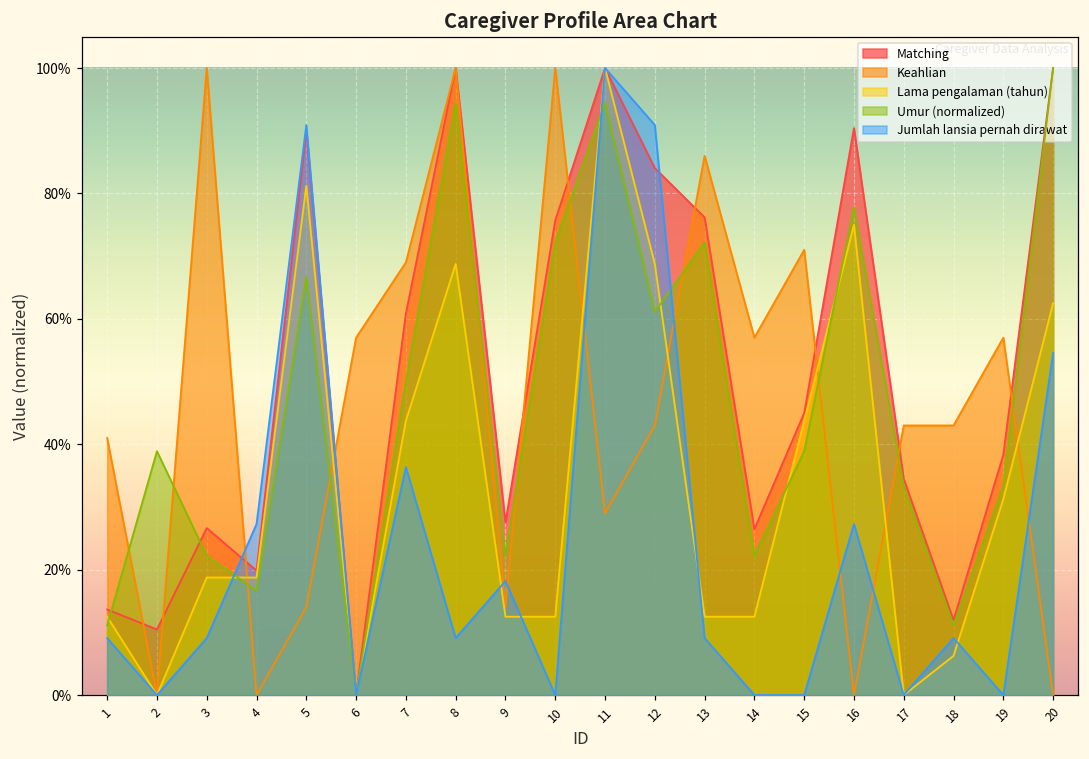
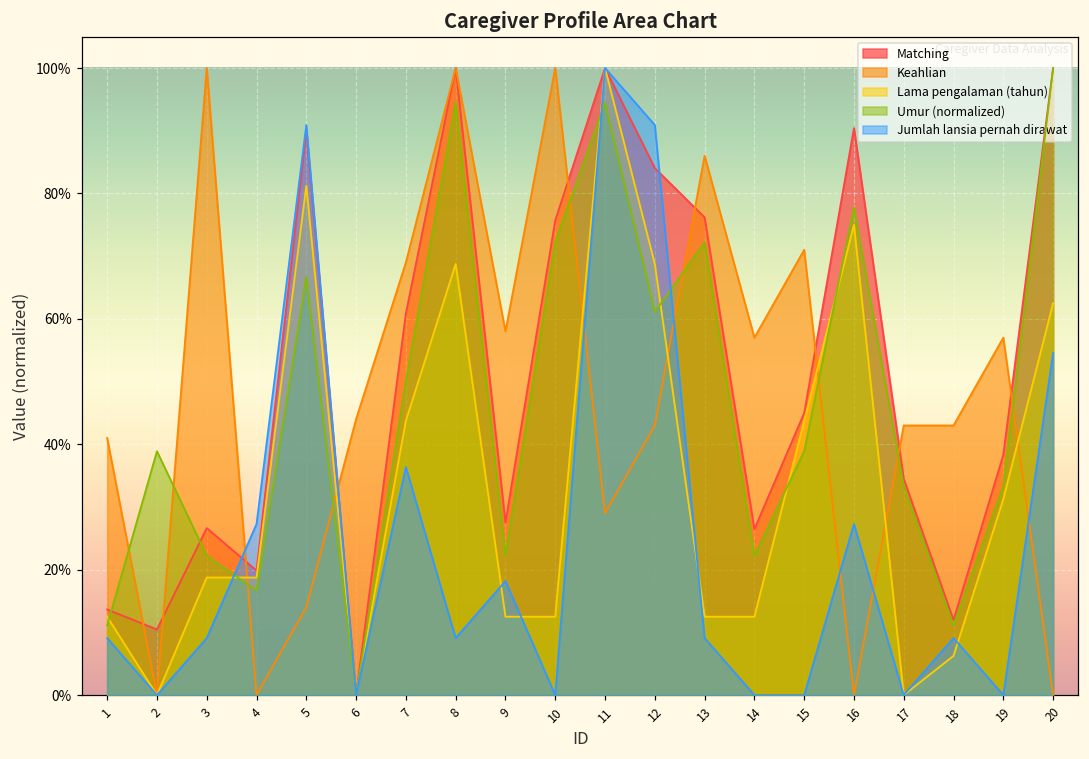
  {
    "Matching": {
      "1": "14%",
      "2": "10%",
      "3": "27%",
      "4": "20%",
      "5": "90%",
      "7": "61%",
      "9": "28%",
      "10": "76%",
      "12": "84%",
      "13": "76%",
      "14": "26%",
      "15": "45%",
      "16": "90%",
      "17": "34%",
      "18": "12%",
      "19": "38%"
    },
    "Keahlian": {
      "1": "41%",
      "3": "100%",
      "4": "0%",
      "5": "14%",
-     "6": "57%",
+     "6": "44%",
      "7": "69%",
-     "9": "14%",
+     "9": "58%",
      "10": "100%",
      "11": "29%",
      "12": "43%",
      "13": "86%",
      "14": "57%",
      "15": "71%",
      "16": "0%",
      "17": "43%",
      "18": "43%",
      "19": "57%",
      "20": "0%"
    },
    "Lama pengalaman (tahun)": {
      "1": "13%",
      "3": "19%",
      "4": "19%",
      "5": "81%",
      "7": "44%",
      "8": "69%",
      "9": "13%",
      "10": "13%",
      "12": "69%",
      "13": "13%",
      "14": "13%",
      "15": "44%",
      "16": "75%",
      "18": "6%",
      "19": "31%",
      "20": "63%"
    },
    "Umur (normalized)": {
      "1": "11%",
      "2": "39%",
      "3": "22%",
      "4": "17%",
      "5": "67%",
      "7": "50%",
      "8": "94%",
      "9": "22%",
      "10": "72%",
      "11": "94%",
      "12": "61%",
      "13": "72%",
      "14": "22%",
      "15": "39%",
      "16": "78%",
      "17": "33%",
      "18": "11%",
      "19": "33%"
    },
    "Jumlah lansia pernah dirawat": {
      "1": "9%",
      "3": "9%",
      "4": "27%",
      "5": "91%",
      "7": "36%",
      "8": "9%",
      "9": "18%",
      "10": "0%",
      "12": "91%",
      "13": "9%",
      "14": "0%",
      "15": "0%",
      "16": "27%",
      "18": "9%",
      "19": "0%",
      "20": "55%"
    }
  }
